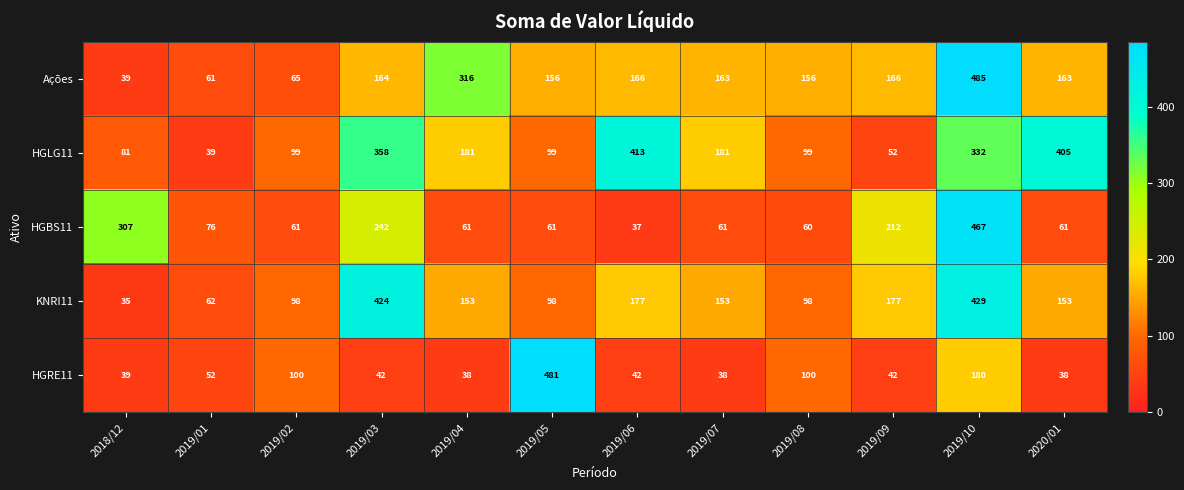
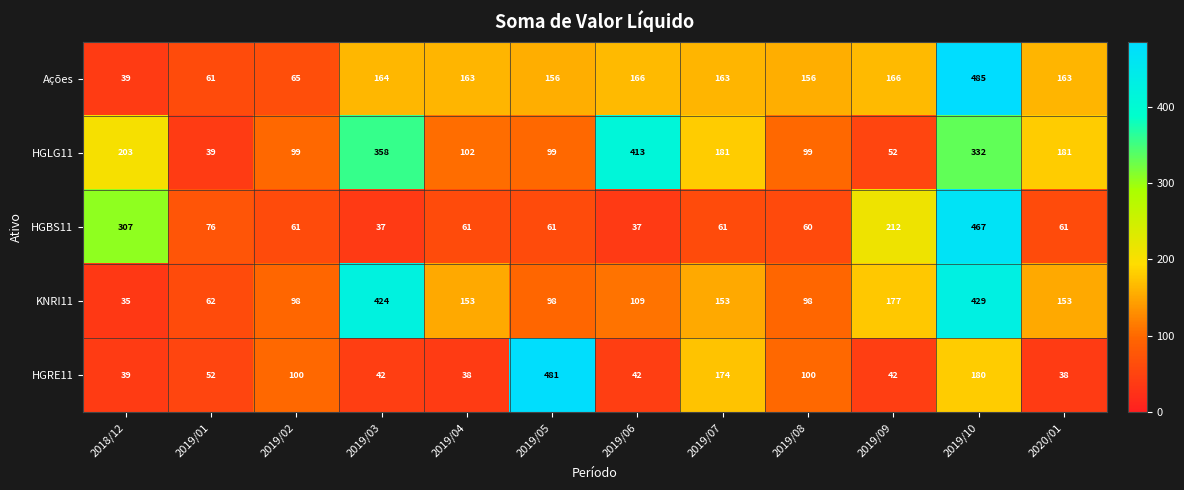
  {
    "Ações": {
      "2018/12": 39,
      "2019/01": 61,
      "2019/02": 65,
      "2019/03": 164,
-     "2019/04": 316,
+     "2019/04": 163,
      "2019/05": 156,
      "2019/06": 166,
      "2019/07": 163,
      "2019/08": 156,
      "2019/09": 166,
      "2019/10": 485,
      "2020/01": 163
    },
    "HGLG11": {
-     "2018/12": 81,
+     "2018/12": 203,
      "2019/01": 39,
      "2019/02": 99,
      "2019/03": 358,
-     "2019/04": 181,
+     "2019/04": 102,
      "2019/05": 99,
      "2019/06": 413,
      "2019/07": 181,
      "2019/08": 99,
      "2019/09": 52,
      "2019/10": 332,
-     "2020/01": 405
+     "2020/01": 181
    },
    "HGBS11": {
      "2018/12": 307,
      "2019/01": 76,
      "2019/02": 61,
-     "2019/03": 242,
+     "2019/03": 37,
      "2019/04": 61,
      "2019/05": 61,
      "2019/06": 37,
      "2019/07": 61,
      "2019/08": 60,
      "2019/09": 212,
      "2019/10": 467,
      "2020/01": 61
    },
    "KNRI11": {
      "2018/12": 35,
      "2019/01": 62,
      "2019/02": 98,
      "2019/03": 424,
      "2019/04": 153,
      "2019/05": 98,
-     "2019/06": 177,
+     "2019/06": 109,
      "2019/07": 153,
      "2019/08": 98,
      "2019/09": 177,
      "2019/10": 429,
      "2020/01": 153
    },
    "HGRE11": {
      "2018/12": 39,
      "2019/01": 52,
      "2019/02": 100,
      "2019/03": 42,
      "2019/04": 38,
      "2019/05": 481,
      "2019/06": 42,
-     "2019/07": 38,
+     "2019/07": 174,
      "2019/08": 100,
      "2019/09": 42,
      "2019/10": 180,
      "2020/01": 38
    }
  }
